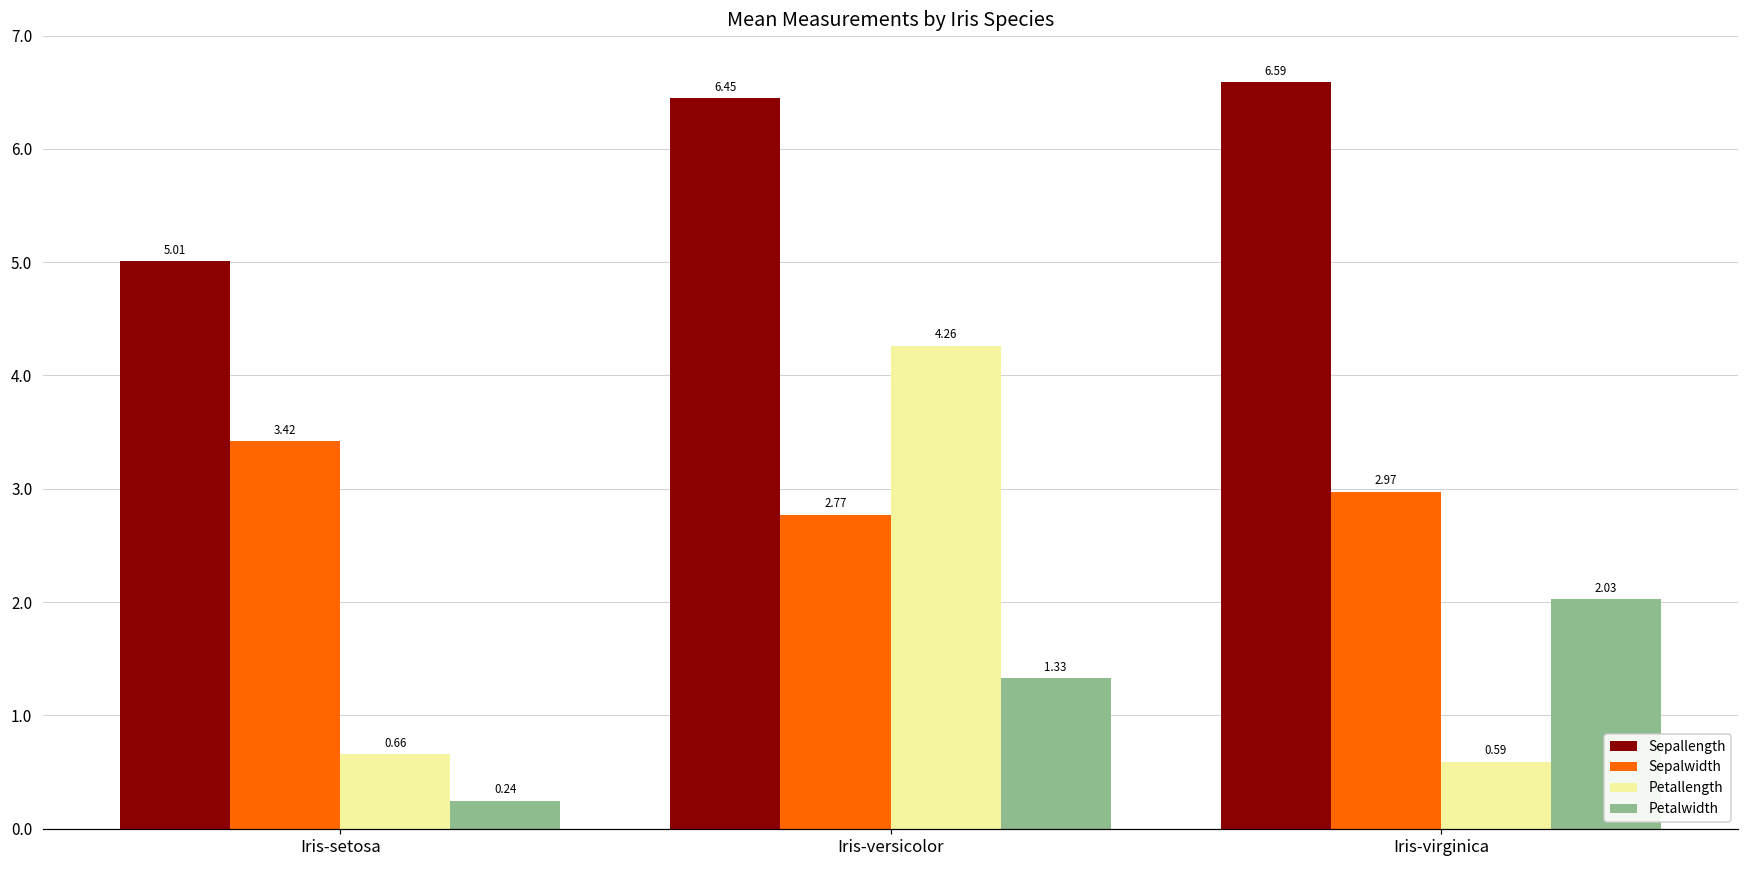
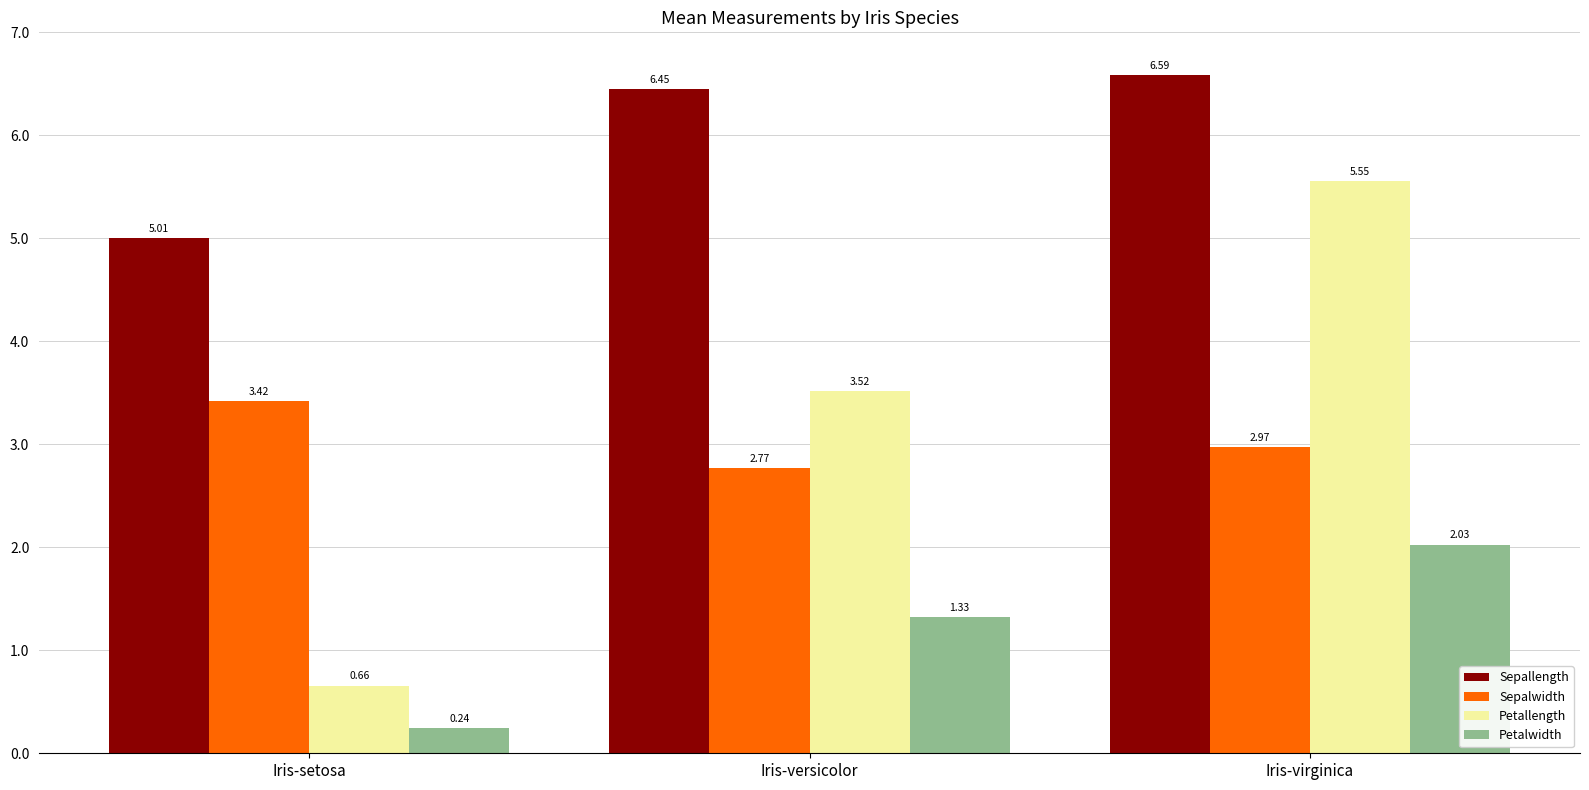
  {
    "Sepallength": {
      "Iris-setosa": 5.01,
      "Iris-versicolor": 6.45,
      "Iris-virginica": 6.59
    },
    "Sepalwidth": {
      "Iris-setosa": 3.42,
      "Iris-versicolor": 2.77,
      "Iris-virginica": 2.97
    },
    "Petallength": {
      "Iris-setosa": 0.66,
-     "Iris-versicolor": 4.26,
-     "Iris-virginica": 0.59
+     "Iris-versicolor": 3.52,
+     "Iris-virginica": 5.55
    },
    "Petalwidth": {
      "Iris-setosa": 0.24,
      "Iris-versicolor": 1.33,
      "Iris-virginica": 2.03
    }
  }
